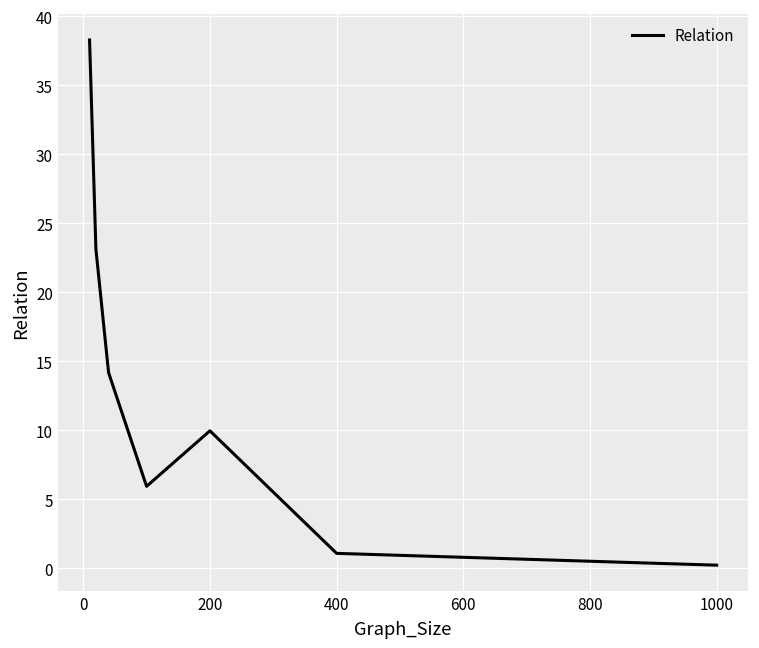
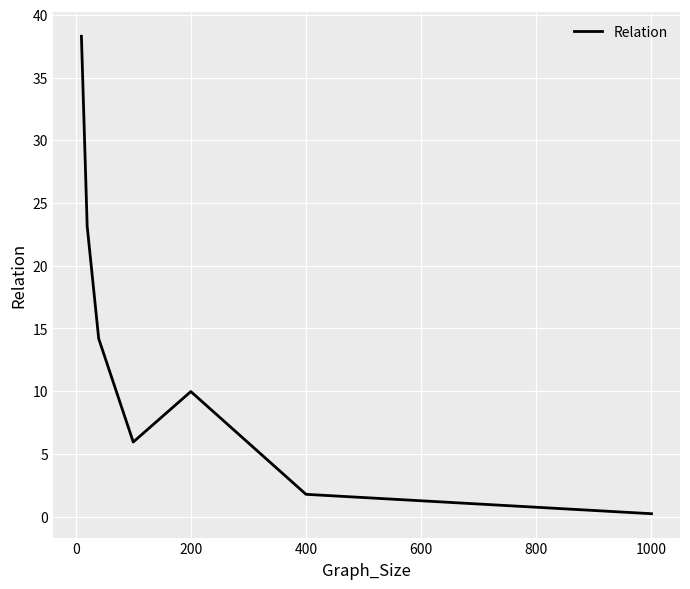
  {
    "200": 10.0,
-   "400": 1.1,
+   "400": 1.8,
    "1000": 0.2
  }
